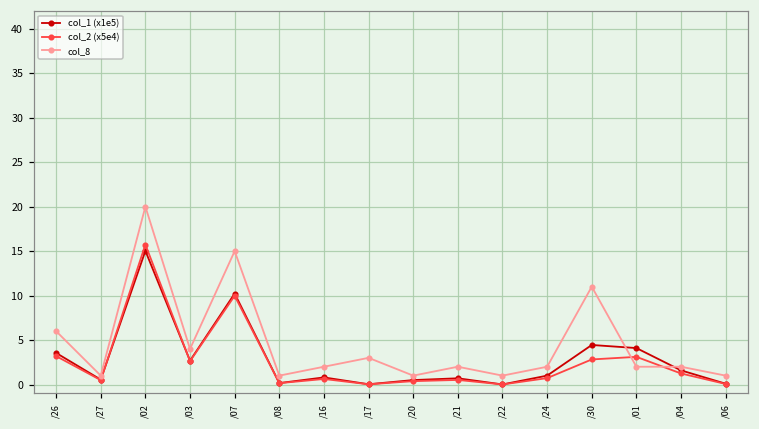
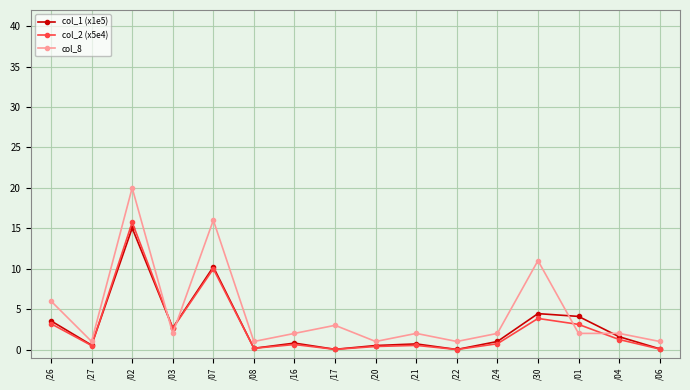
  {
    "col_1 (x1e5)": {
      "/26": 4,
      "/02": 15,
      "/30": 4,
      "/01": 4,
      "/04": 2
    },
    "col_2 (x5e4)": {
      "/26": 3,
      "/02": 16,
-     "/30": 3,
+     "/30": 4,
      "/01": 3,
      "/04": 1
    },
    "col_8": {
      "/26": 6,
      "/27": 1,
      "/02": 20,
-     "/03": 4,
-     "/07": 15,
+     "/03": 2,
+     "/07": 16,
      "/08": 1,
      "/16": 2,
      "/17": 3,
      "/20": 1,
      "/21": 2,
      "/22": 1,
      "/24": 2,
      "/30": 11,
      "/01": 2,
      "/04": 2,
      "/06": 1
    }
  }
